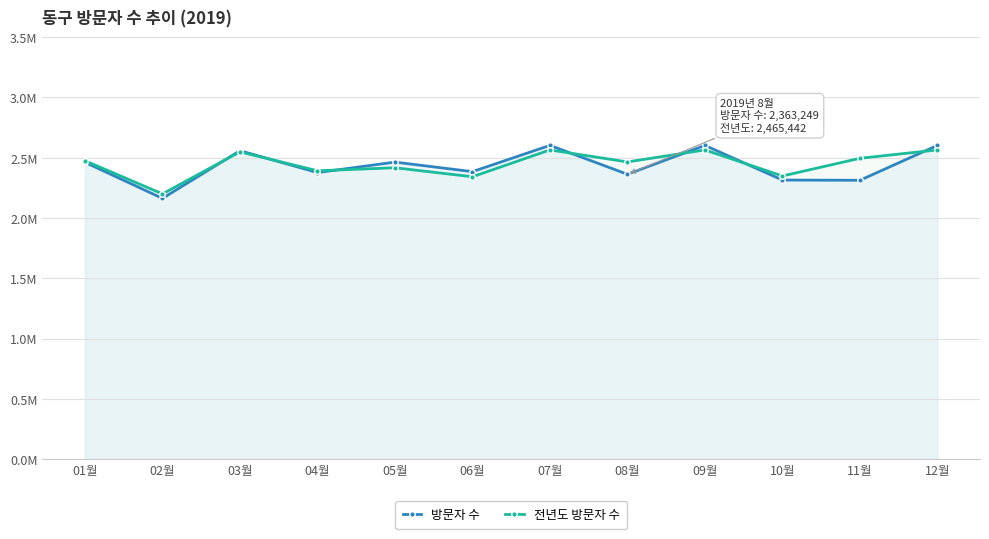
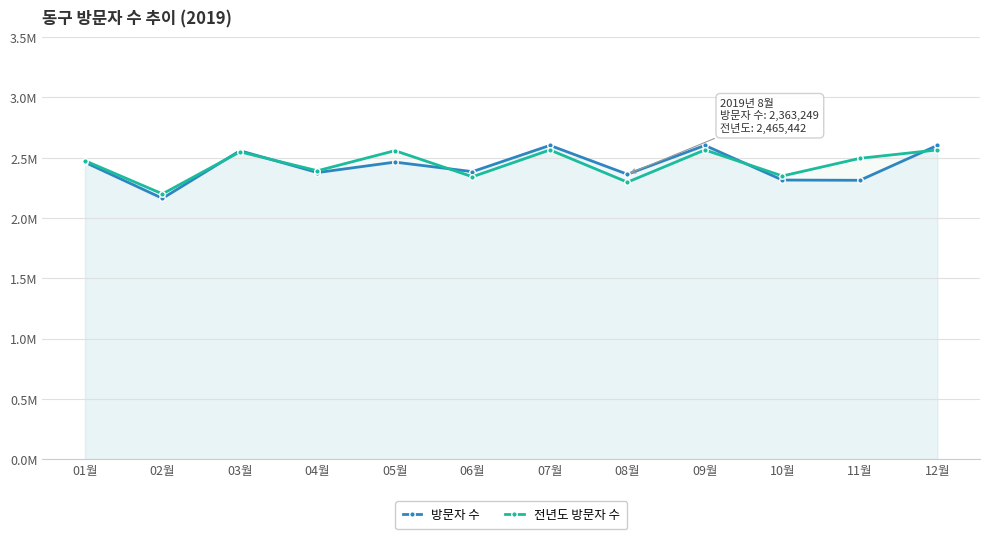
  {
    "방문자 수": {
      "02월": 2160000,
      "05월": 2460000,
      "06월": 2390000,
      "07월": 2600000,
      "08월": 2360000,
      "10월": 2320000,
      "11월": 2310000,
      "12월": 2600000
    },
    "전년도 방문자 수": {
      "02월": 2200000,
-     "05월": 2420000,
+     "05월": 2560000,
      "06월": 2340000,
      "07월": 2570000,
-     "08월": 2470000,
+     "08월": 2300000,
      "10월": 2350000,
      "11월": 2500000,
      "12월": 2570000
    }
  }
